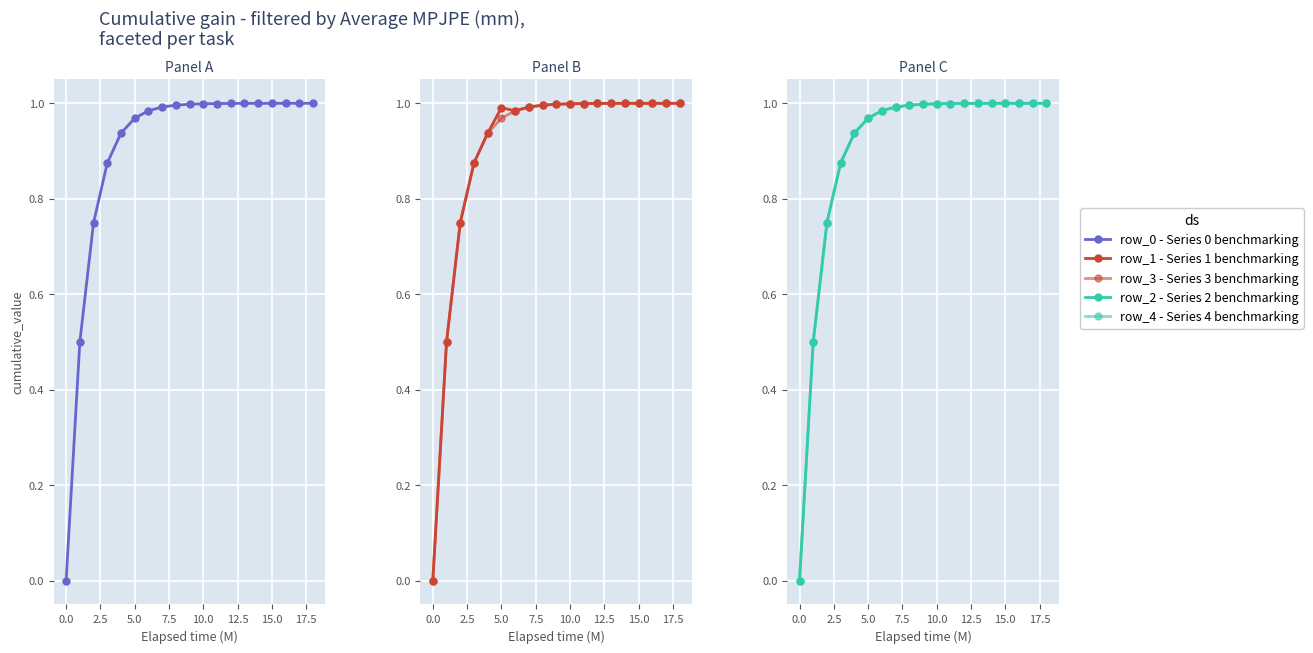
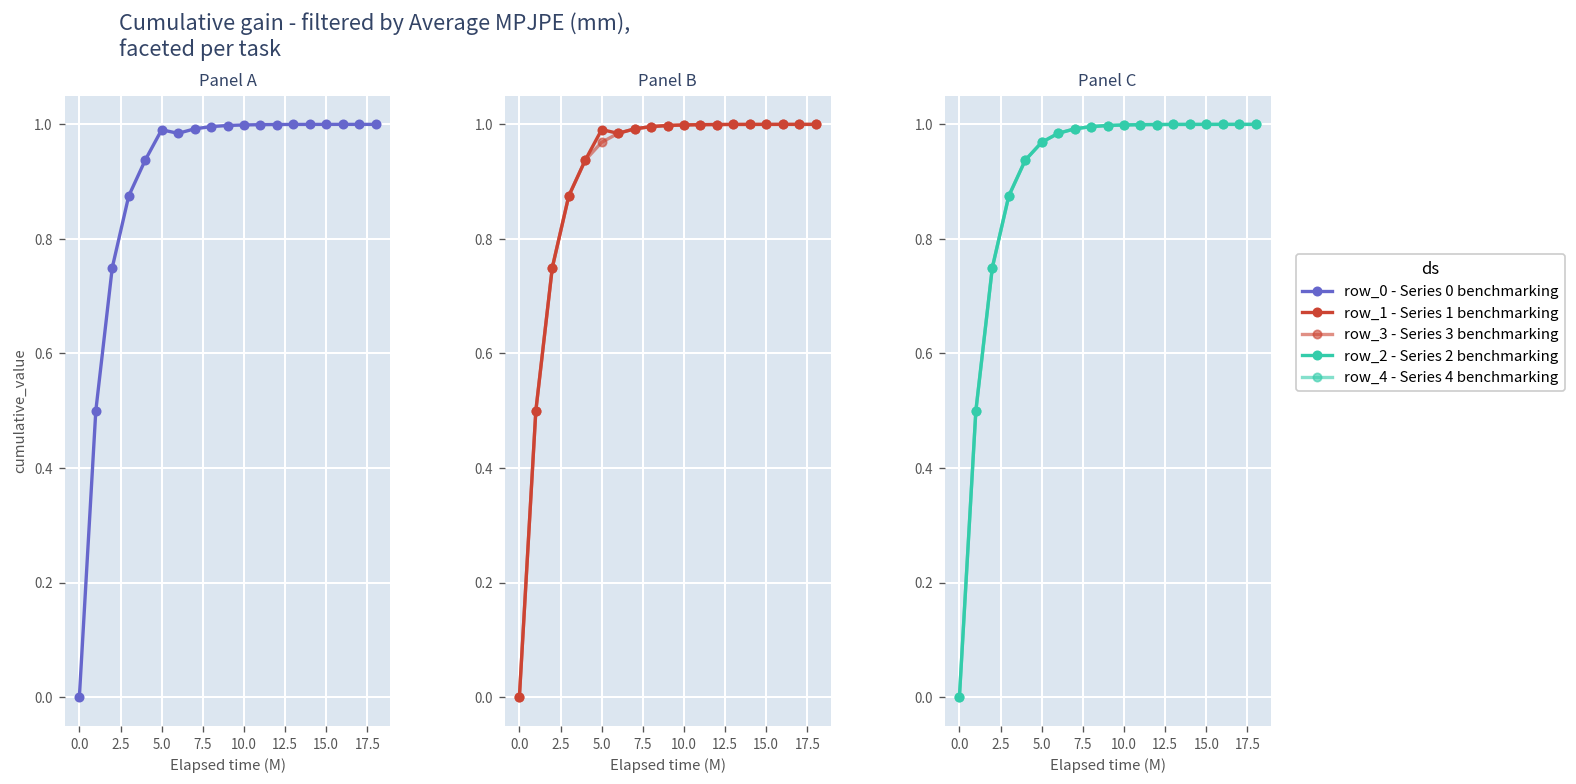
  {
    "Panel A": {
      "0.0": 0.00,
-     "5.0": 0.97,
+     "5.0": 0.99,
      "10.0": 1.00,
      "15.0": 1.00
    },
    "Panel C": {
      "0.0": 0.00,
      "5.0": 0.97,
      "10.0": 1.00,
      "15.0": 1.00
    }
  }
